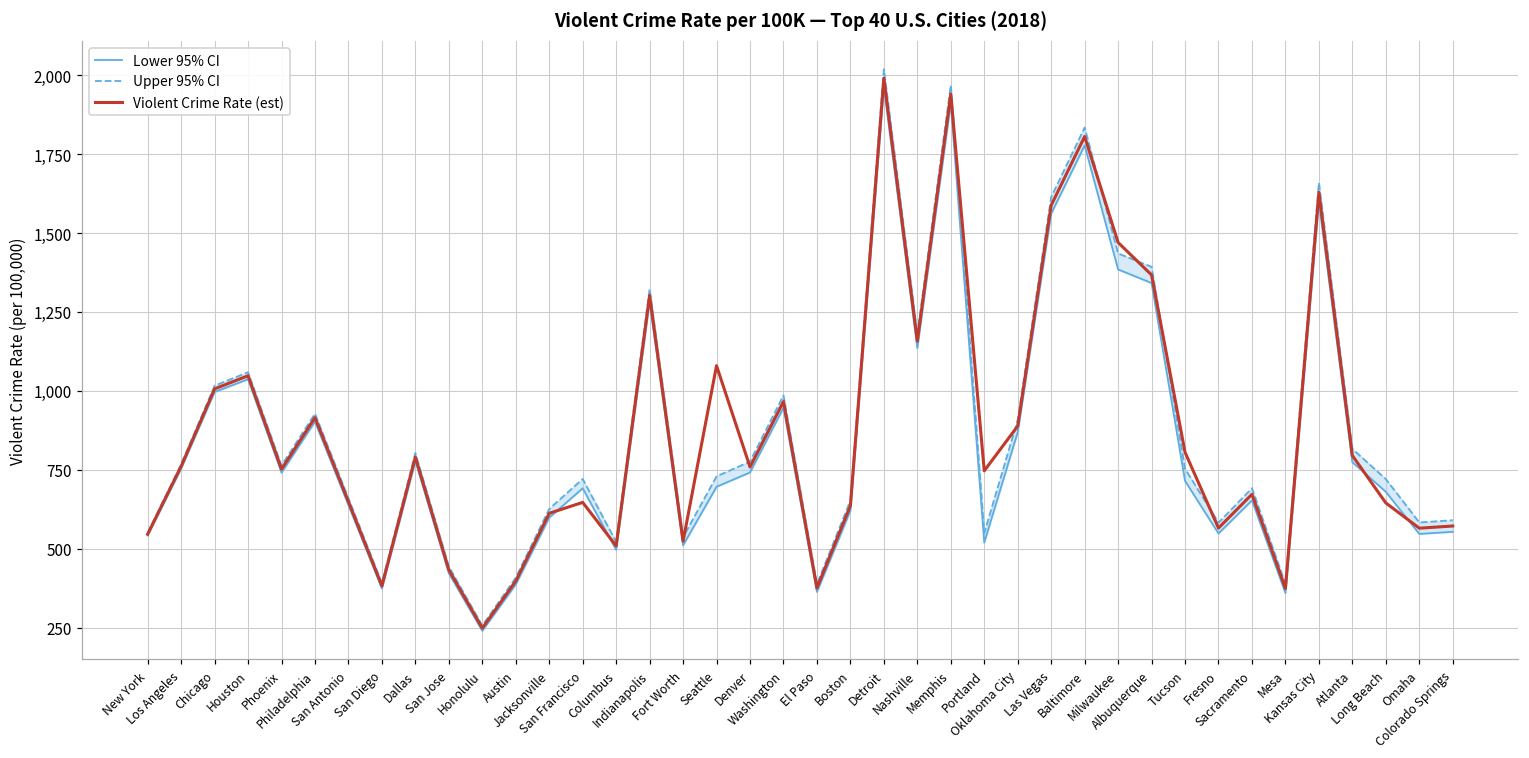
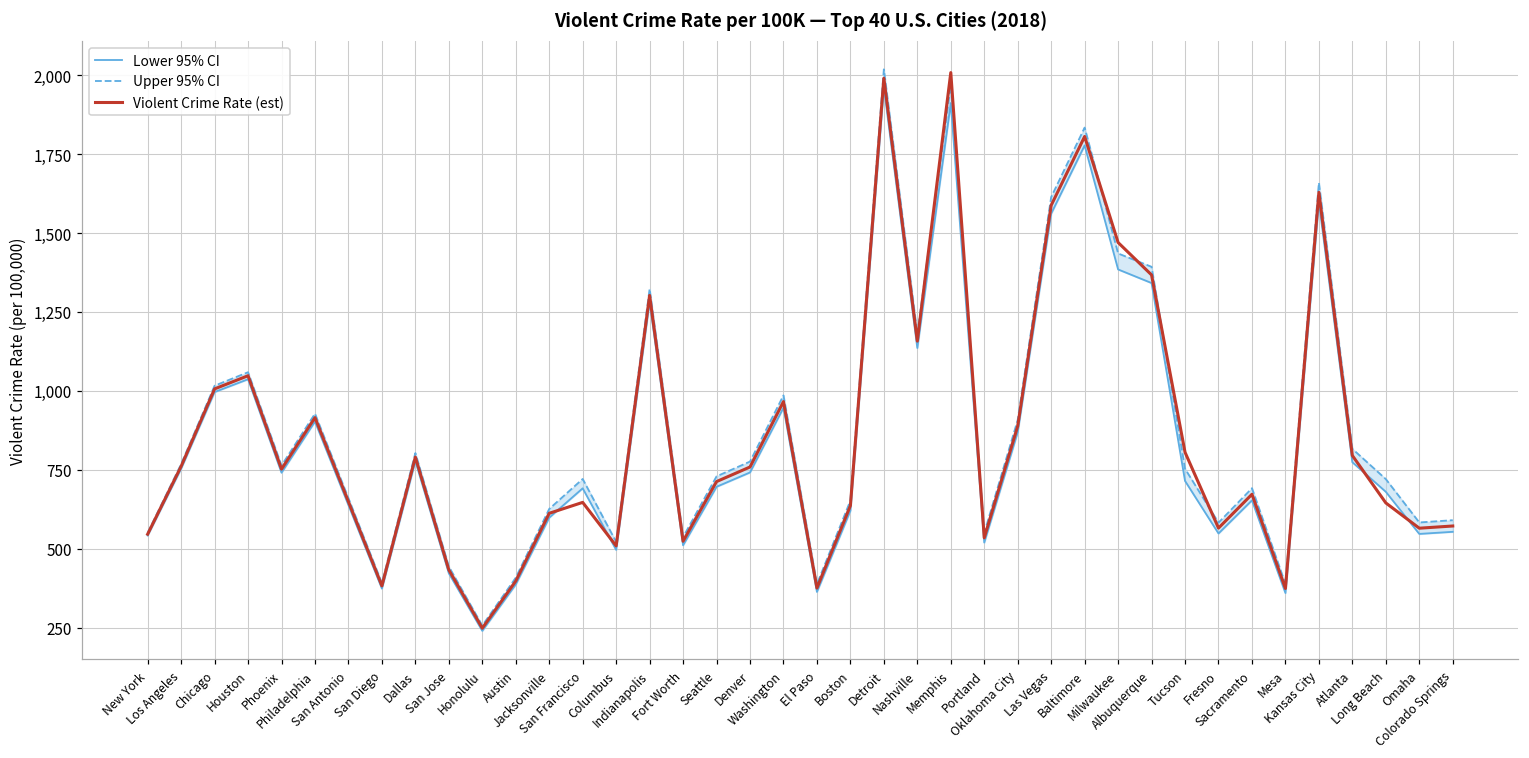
  {
    "Violent Crime Rate (est)": {
      "Chicago": "1,010",
      "Houston": "1,050",
      "Phoenix": "750",
      "Philadelphia": "920",
      "San Antonio": "650",
      "Dallas": "790",
      "San Jose": "430",
      "Austin": "400",
      "Jacksonville": "610",
      "San Francisco": "650",
      "Columbus": "510",
      "Indianapolis": "1,300",
      "Fort Worth": "520",
-     "Seattle": "1,080",
+     "Seattle": "710",
      "Denver": "760",
      "Washington": "970",
      "El Paso": "380",
      "Boston": "640",
      "Detroit": "1,990",
      "Nashville": "1,160",
-     "Memphis": "1,940",
-     "Portland": "750",
+     "Memphis": "2,010",
+     "Portland": "530",
      "Oklahoma City": "890",
      "Las Vegas": "1,590",
      "Baltimore": "1,810",
      "Milwaukee": "1,470",
      "Albuquerque": "1,370",
      "Tucson": "810",
      "Fresno": "570",
      "Sacramento": "670",
      "Mesa": "370",
      "Kansas City": "1,630",
      "Atlanta": "800",
      "Long Beach": "650",
      "Omaha": "570",
      "Colorado Springs": "570"
    }
  }
